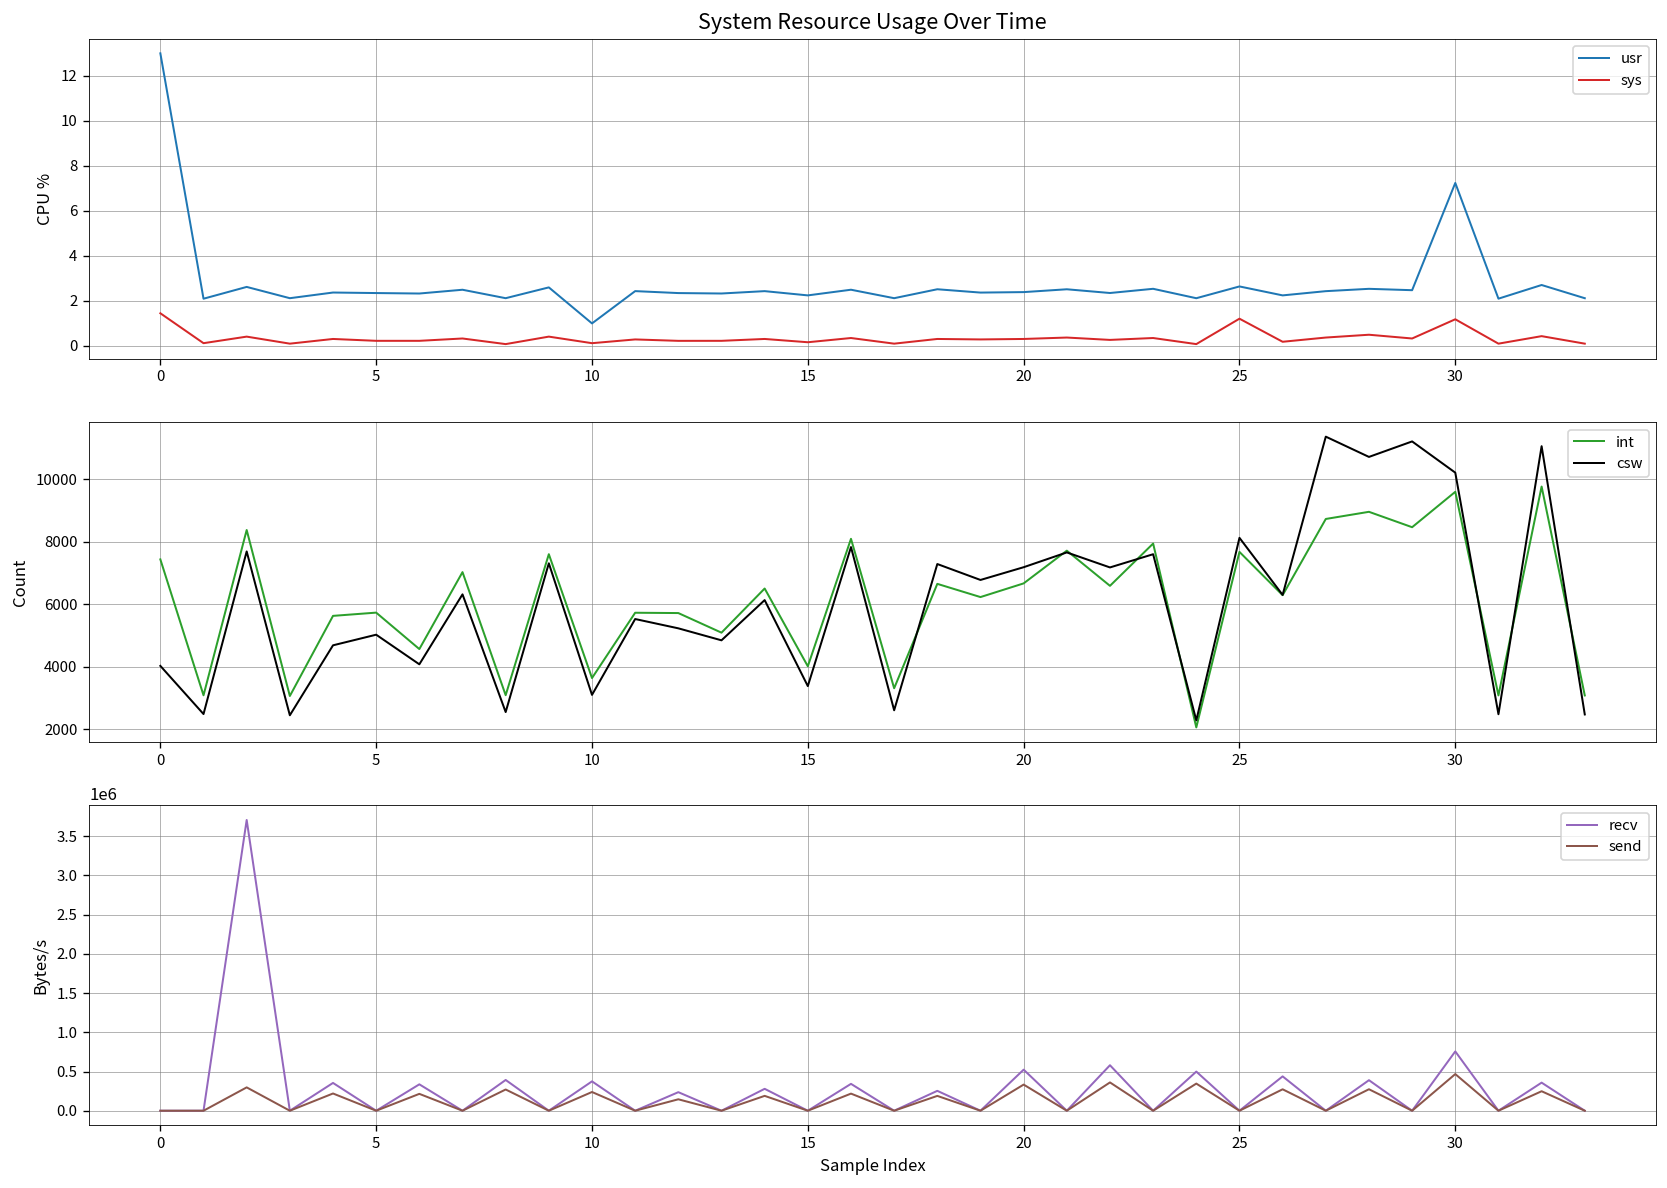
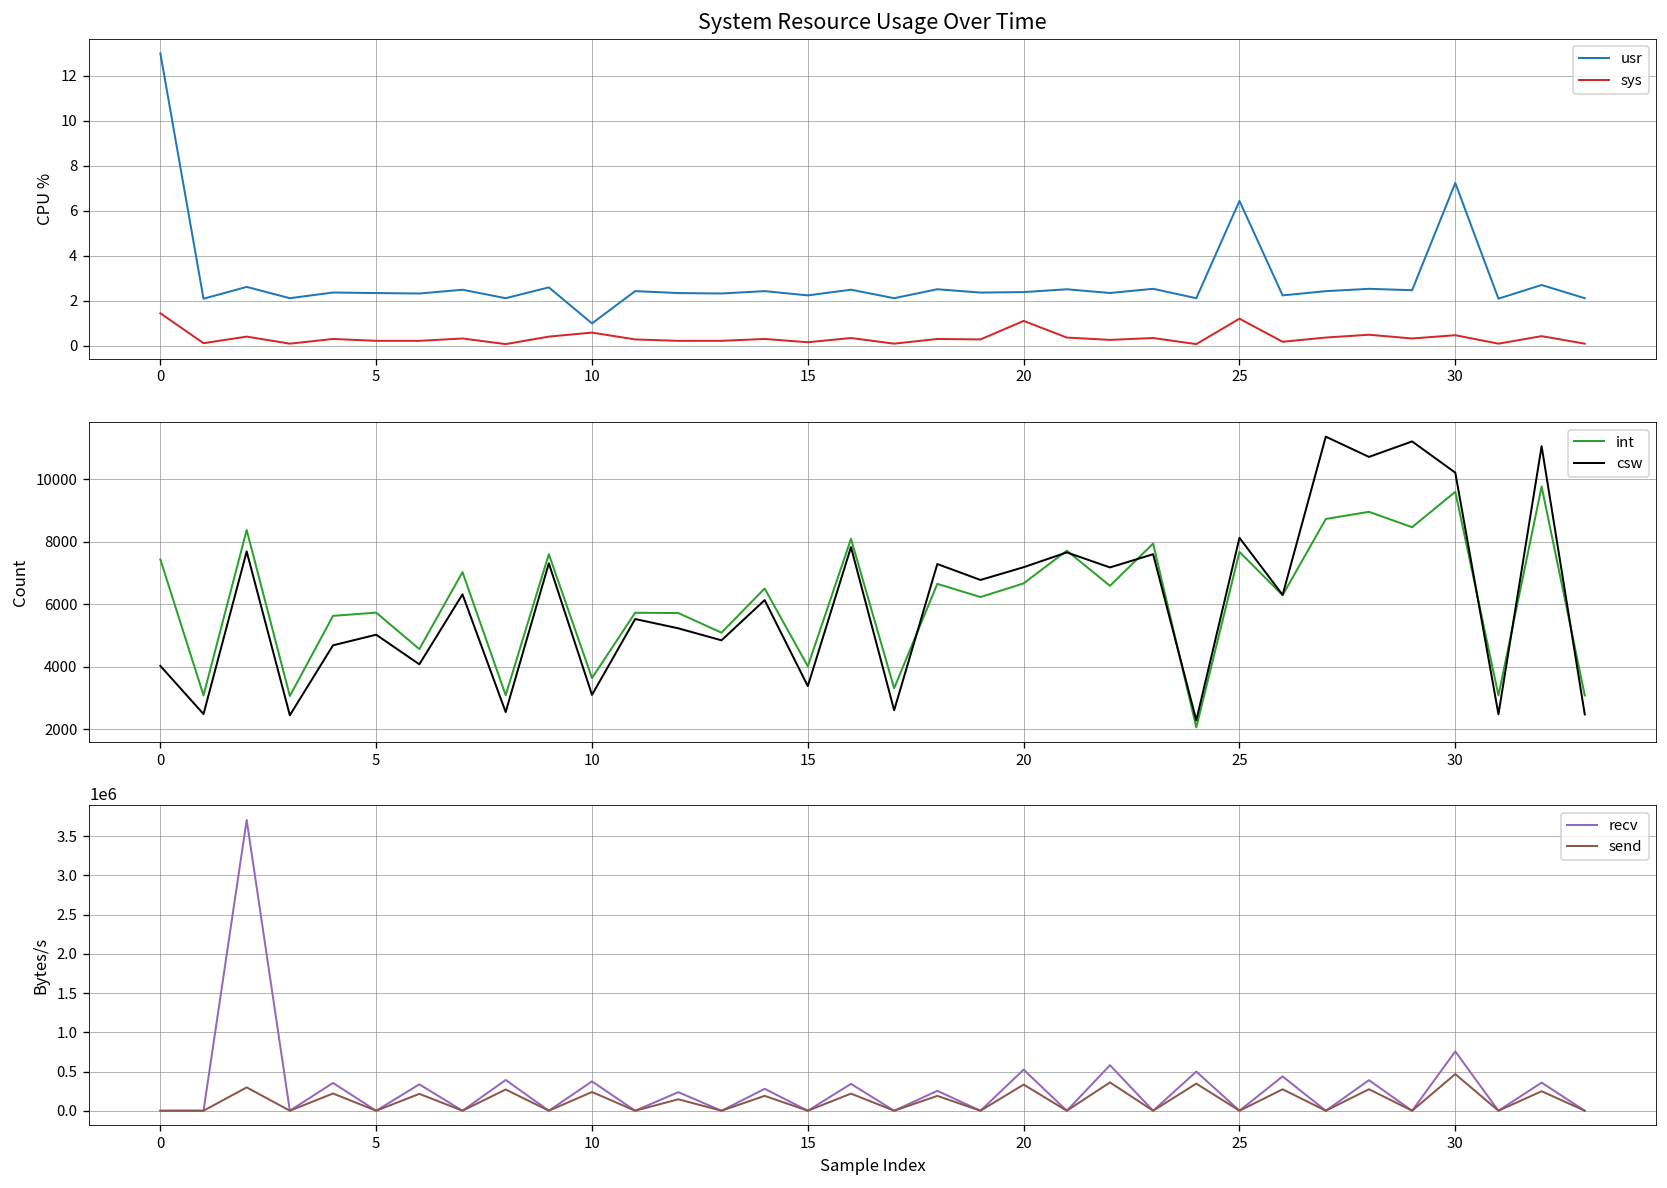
  {
    "System Resource Usage Over Time": {
      "usr": {
        "0": 13.0,
        "5": 2.3,
        "10": 1.0,
        "15": 2.2,
        "20": 2.4,
-       "25": 2.6,
+       "25": 6.4,
        "30": 7.2
      },
      "sys": {
        "0": 1.4,
        "5": 0.2,
-       "10": 0.1,
+       "10": 0.6,
        "15": 0.1,
-       "20": 0.3,
+       "20": 1.1,
        "25": 1.2,
-       "30": 1.2
+       "30": 0.5
      }
    }
  }
